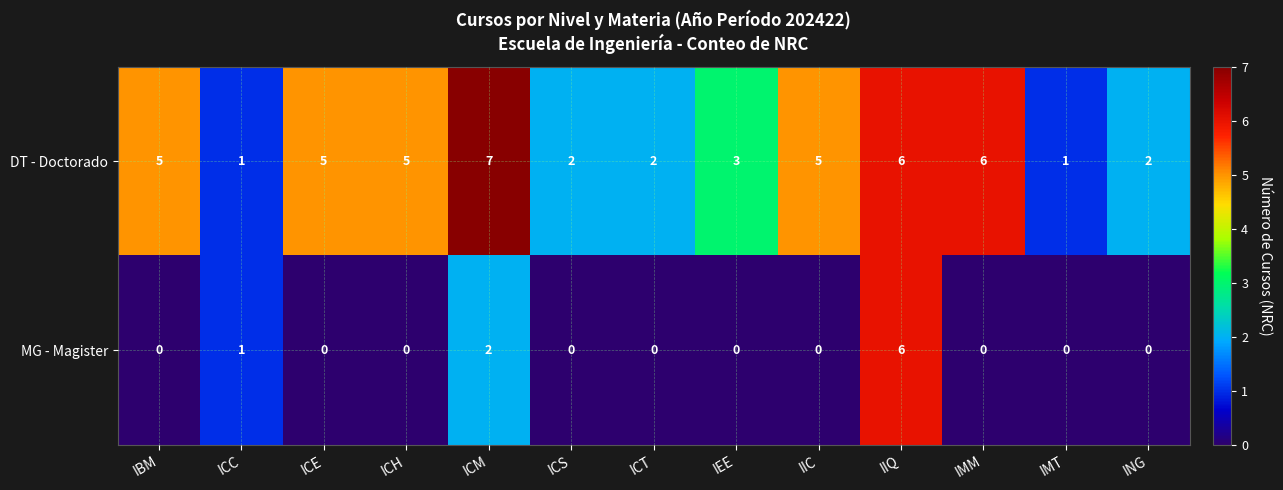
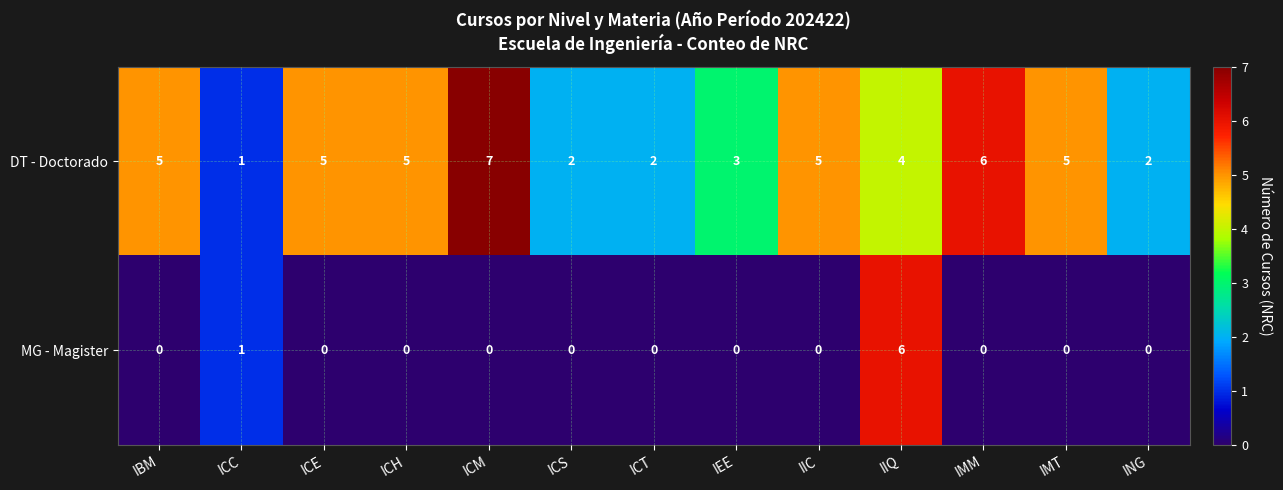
  {
    "DT - Doctorado": {
      "IBM": 5,
      "ICC": 1,
      "ICE": 5,
      "ICH": 5,
      "ICM": 7,
      "ICS": 2,
      "ICT": 2,
      "IEE": 3,
      "IIC": 5,
-     "IIQ": 6,
+     "IIQ": 4,
      "IMM": 6,
-     "IMT": 1,
+     "IMT": 5,
      "ING": 2
    },
    "MG - Magister": {
      "IBM": 0,
      "ICC": 1,
      "ICE": 0,
      "ICH": 0,
-     "ICM": 2,
+     "ICM": 0,
      "ICS": 0,
      "ICT": 0,
      "IEE": 0,
      "IIC": 0,
      "IIQ": 6,
      "IMM": 0,
      "IMT": 0,
      "ING": 0
    }
  }
